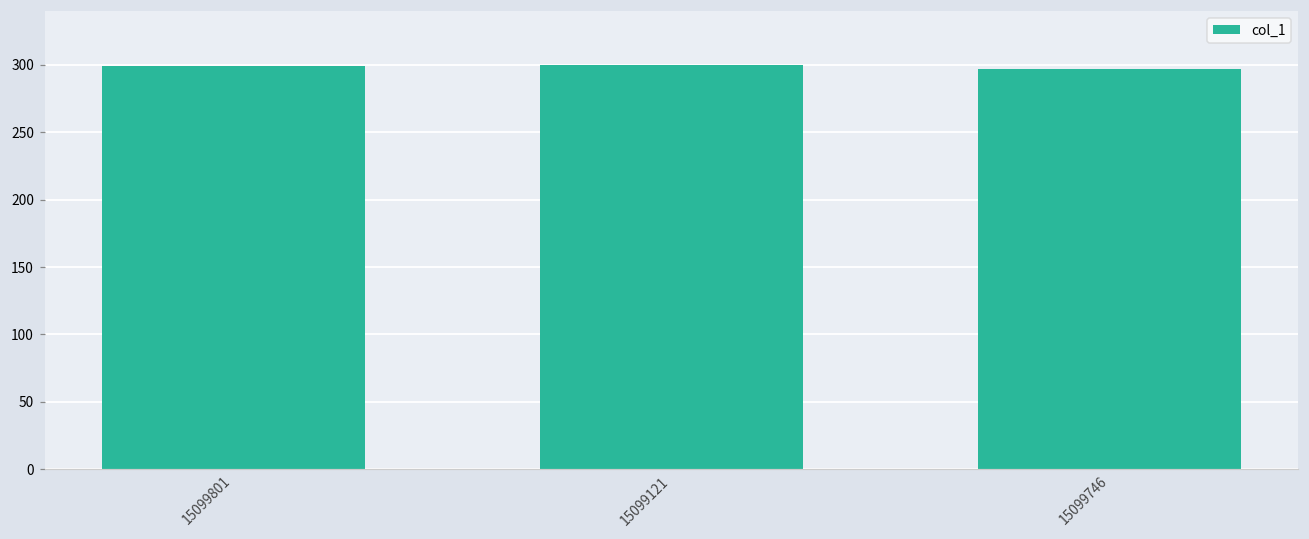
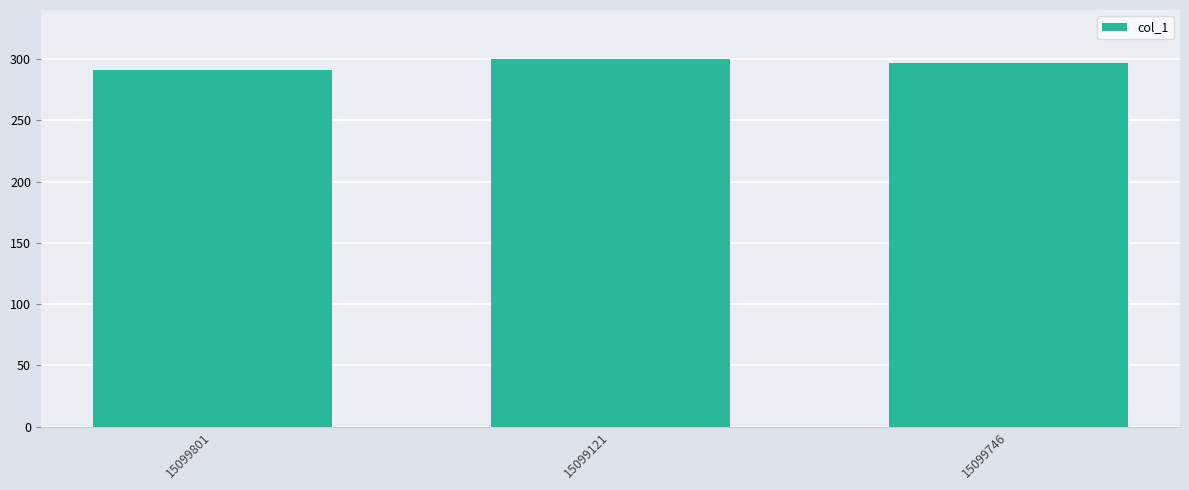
  {
-   "15099801": 299,
+   "15099801": 291,
    "15099121": 300,
    "15099746": 297
  }
